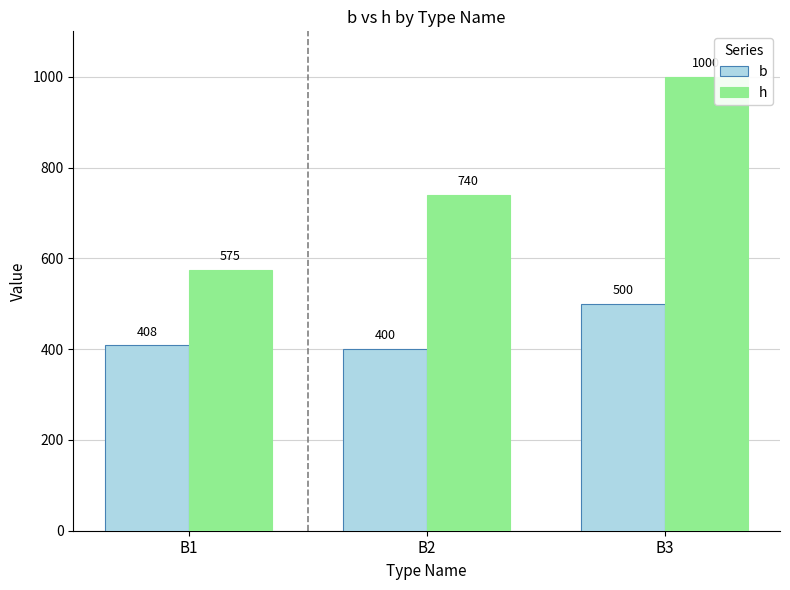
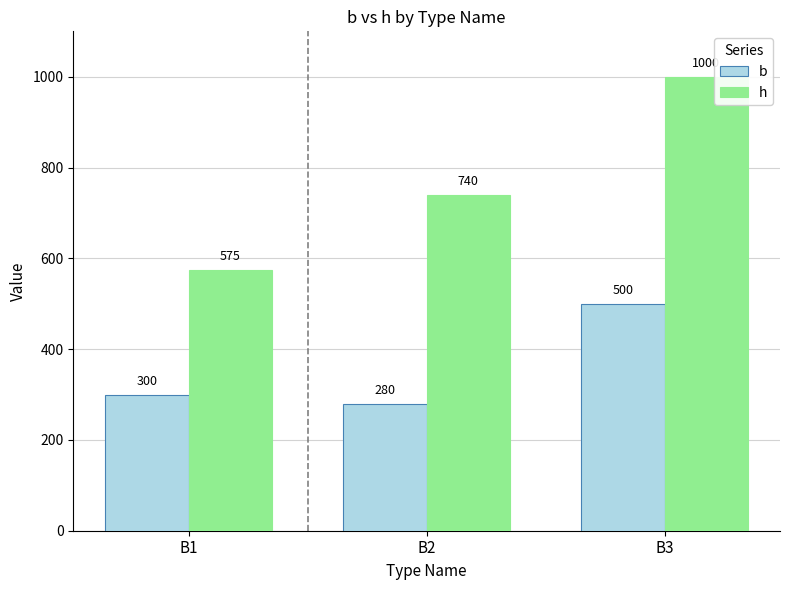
  {
    "b": {
-     "B1": 408,
-     "B2": 400,
+     "B1": 300,
+     "B2": 280,
      "B3": 500
    },
    "h": {
      "B1": 575,
      "B2": 740
    }
  }
